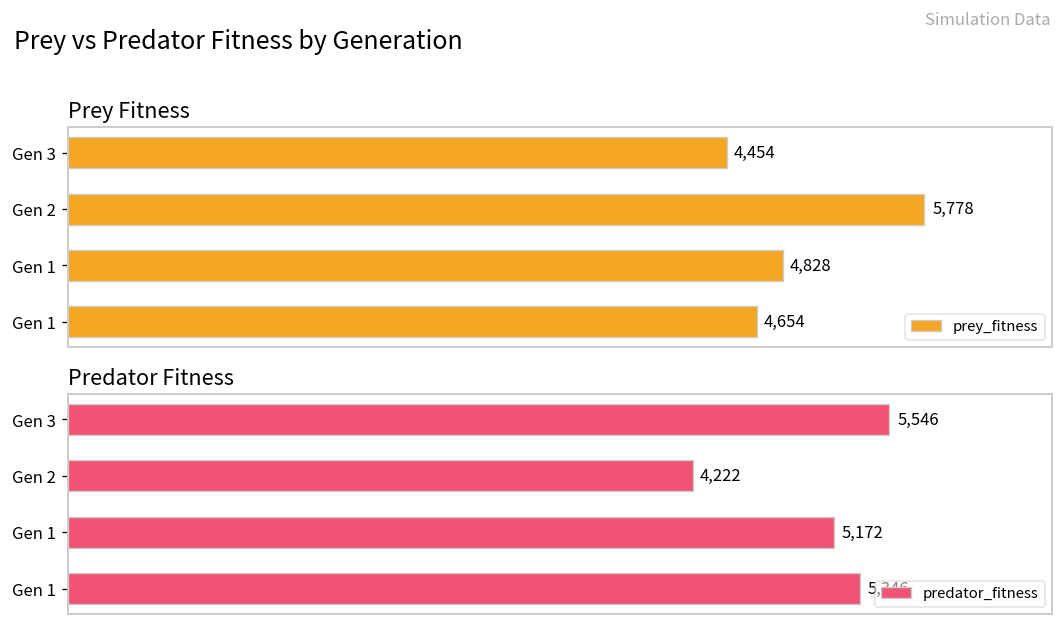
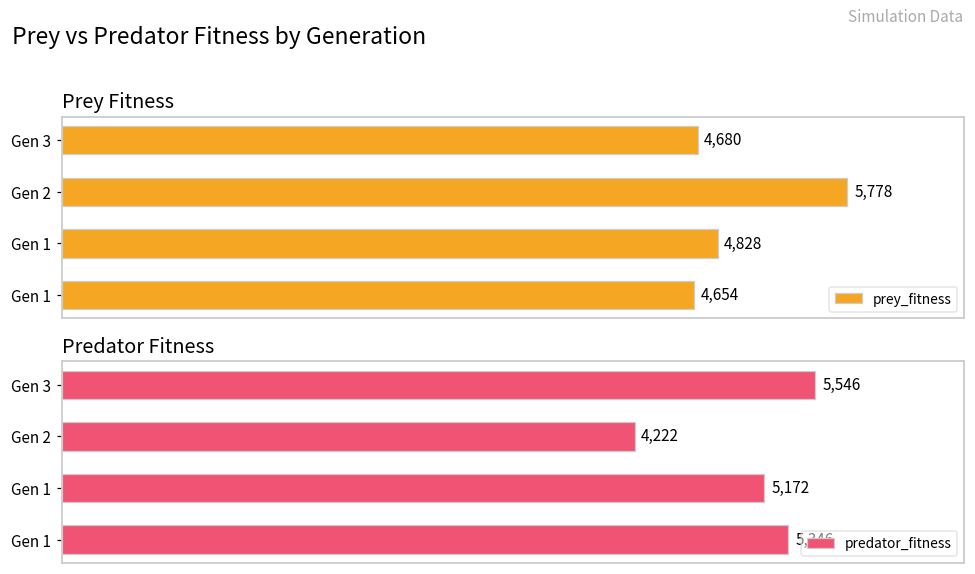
  {
    "Prey Fitness": {
-     "Gen 3": "4,454",
+     "Gen 3": "4,680",
      "Gen 2": "5,778"
    },
    "Predator Fitness": {
      "Gen 3": "5,546",
      "Gen 2": "4,222"
    }
  }
